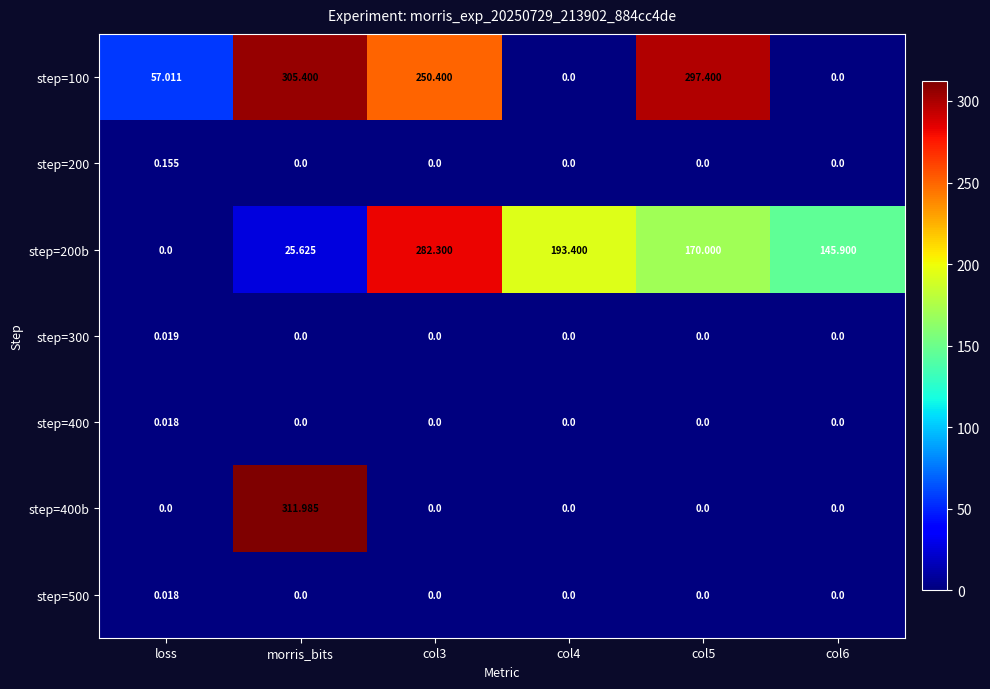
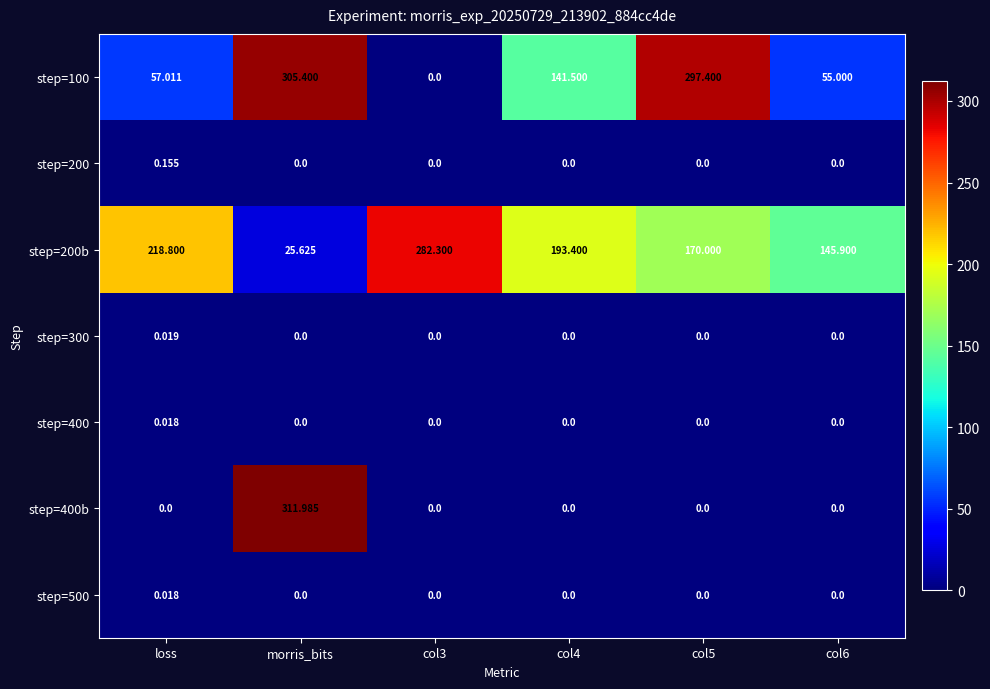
  {
    "step=100": {
      "loss": 57.011,
      "morris_bits": 305.400,
-     "col3": 250.400,
-     "col4": 0.0,
+     "col3": 0.0,
+     "col4": 141.500,
      "col5": 297.400,
-     "col6": 0.0
+     "col6": 55.000
    },
    "step=200": {
      "loss": 0.155,
      "morris_bits": 0.0,
      "col3": 0.0,
      "col4": 0.0,
      "col5": 0.0,
      "col6": 0.0
    },
    "step=200b": {
-     "loss": 0.0,
+     "loss": 218.800,
      "morris_bits": 25.625,
      "col3": 282.300,
      "col4": 193.400,
      "col5": 170.000,
      "col6": 145.900
    },
    "step=300": {
      "loss": 0.019,
      "morris_bits": 0.0,
      "col3": 0.0,
      "col4": 0.0,
      "col5": 0.0,
      "col6": 0.0
    },
    "step=400": {
      "loss": 0.018,
      "morris_bits": 0.0,
      "col3": 0.0,
      "col4": 0.0,
      "col5": 0.0,
      "col6": 0.0
    },
    "step=400b": {
      "loss": 0.0,
      "morris_bits": 311.985,
      "col3": 0.0,
      "col4": 0.0,
      "col5": 0.0,
      "col6": 0.0
    },
    "step=500": {
      "loss": 0.018,
      "morris_bits": 0.0,
      "col3": 0.0,
      "col4": 0.0,
      "col5": 0.0,
      "col6": 0.0
    }
  }
